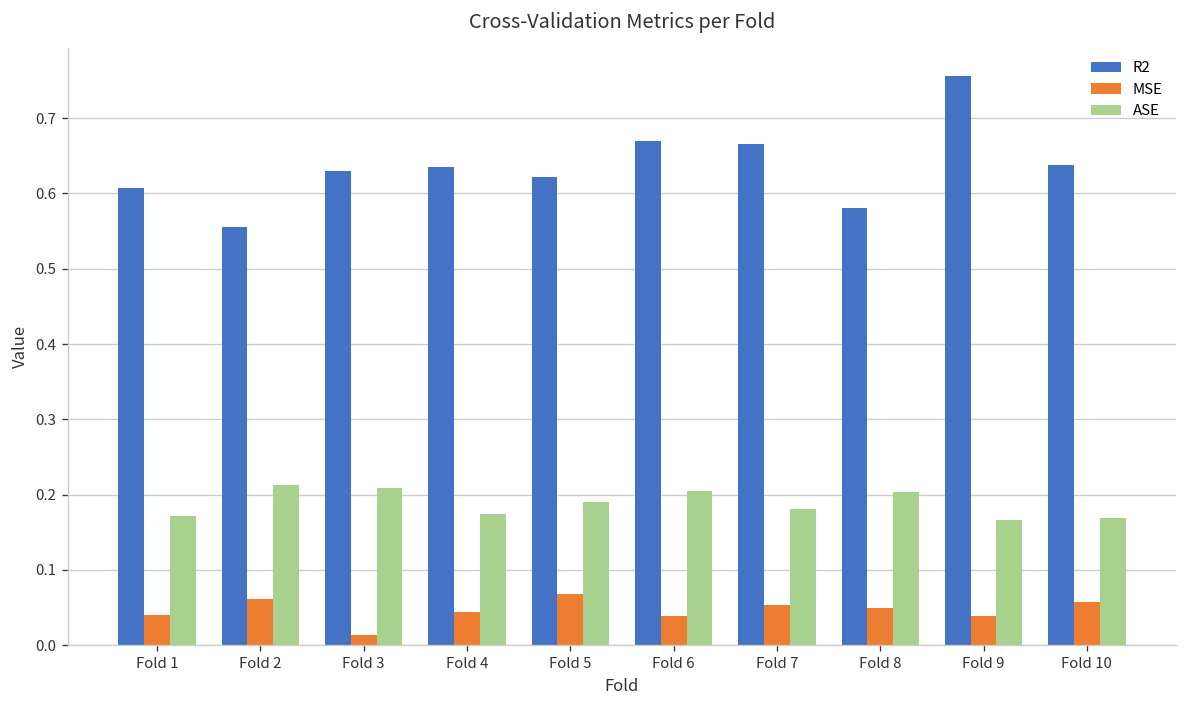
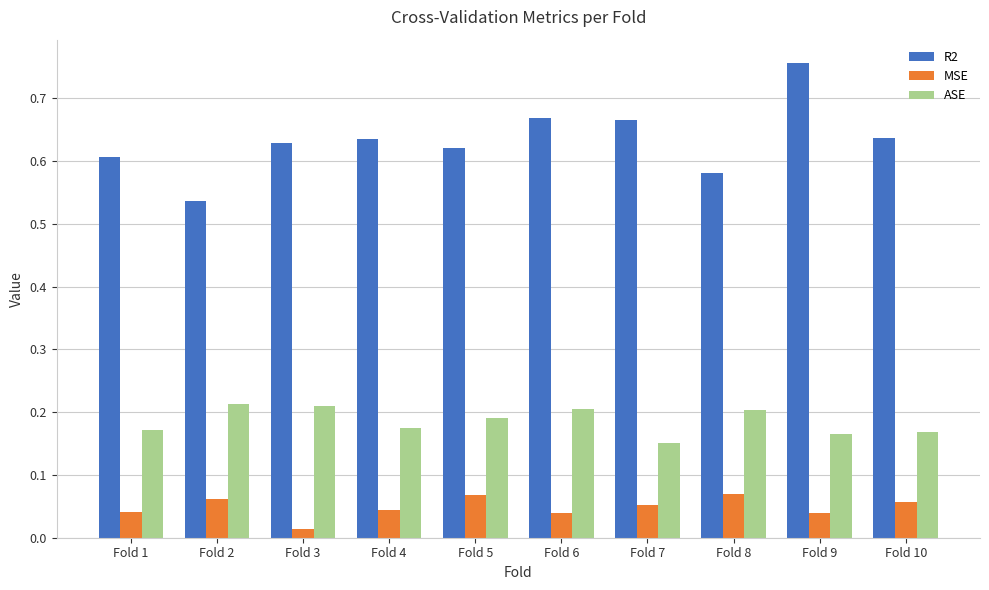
  {
    "R2": {
      "Fold 1": 0.61,
-     "Fold 2": 0.56,
+     "Fold 2": 0.54,
      "Fold 3": 0.63,
      "Fold 4": 0.64,
      "Fold 5": 0.62,
      "Fold 6": 0.67,
      "Fold 7": 0.67,
      "Fold 8": 0.58,
      "Fold 9": 0.76,
      "Fold 10": 0.64
    },
    "MSE": {
      "Fold 1": 0.04,
      "Fold 2": 0.06,
      "Fold 3": 0.01,
      "Fold 4": 0.04,
      "Fold 5": 0.07,
      "Fold 6": 0.04,
      "Fold 7": 0.05,
-     "Fold 8": 0.05,
+     "Fold 8": 0.07,
      "Fold 9": 0.04,
      "Fold 10": 0.06
    },
    "ASE": {
      "Fold 1": 0.17,
      "Fold 2": 0.21,
      "Fold 3": 0.21,
      "Fold 4": 0.17,
      "Fold 5": 0.19,
      "Fold 6": 0.21,
-     "Fold 7": 0.18,
+     "Fold 7": 0.15,
      "Fold 8": 0.20,
      "Fold 9": 0.17,
      "Fold 10": 0.17
    }
  }
